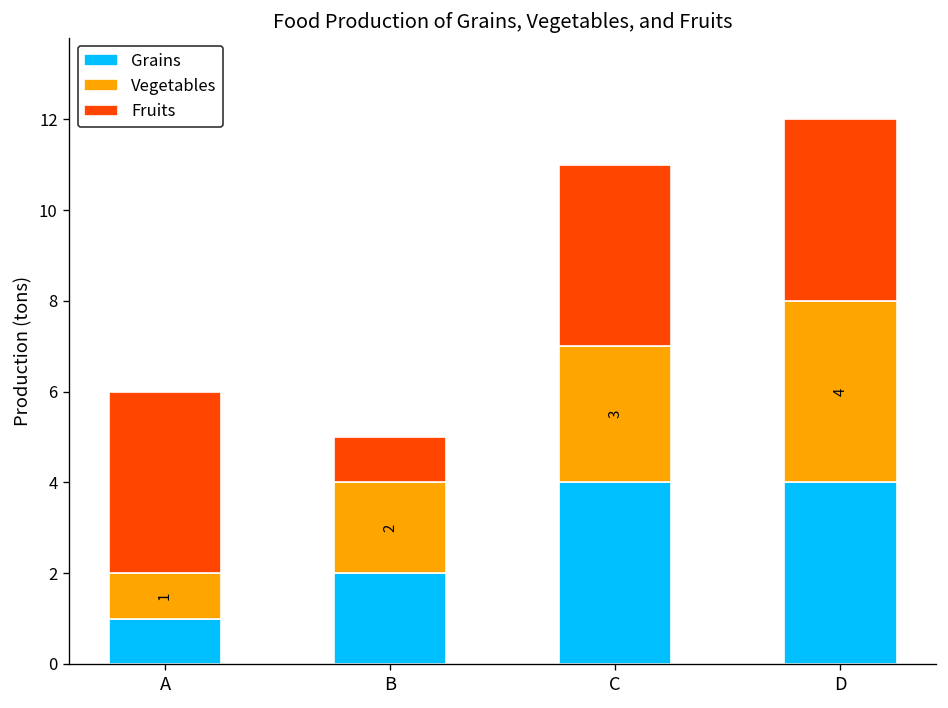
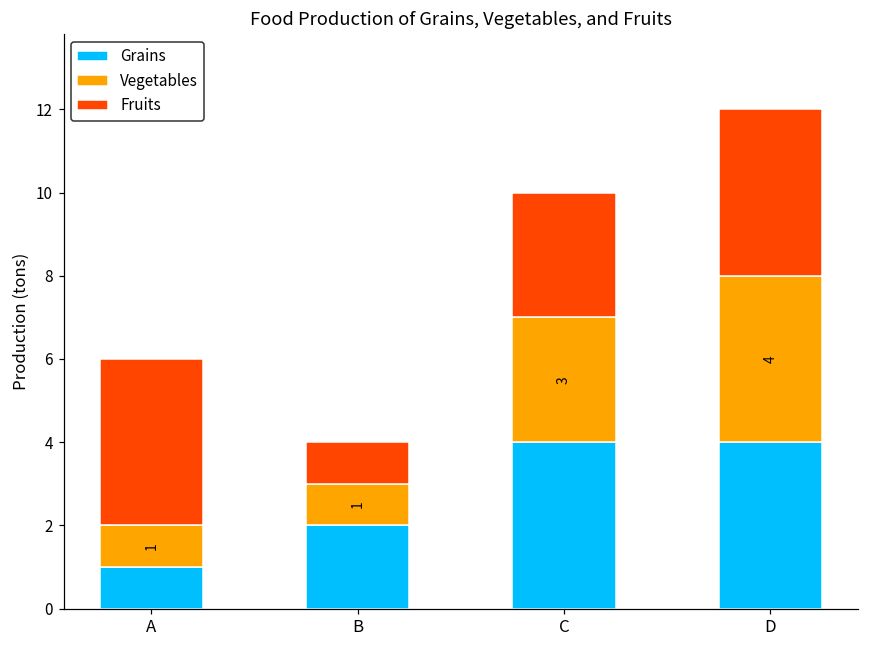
  {
    "Grains": {
      "C": 4,
      "D": 4
    },
    "Vegetables": {
      "A": 1,
-     "B": 2,
+     "B": 1,
      "C": 3,
      "D": 4
    },
    "Fruits": {
      "A": 4,
      "B": 1,
-     "C": 4,
+     "C": 3,
      "D": 4
    }
  }
